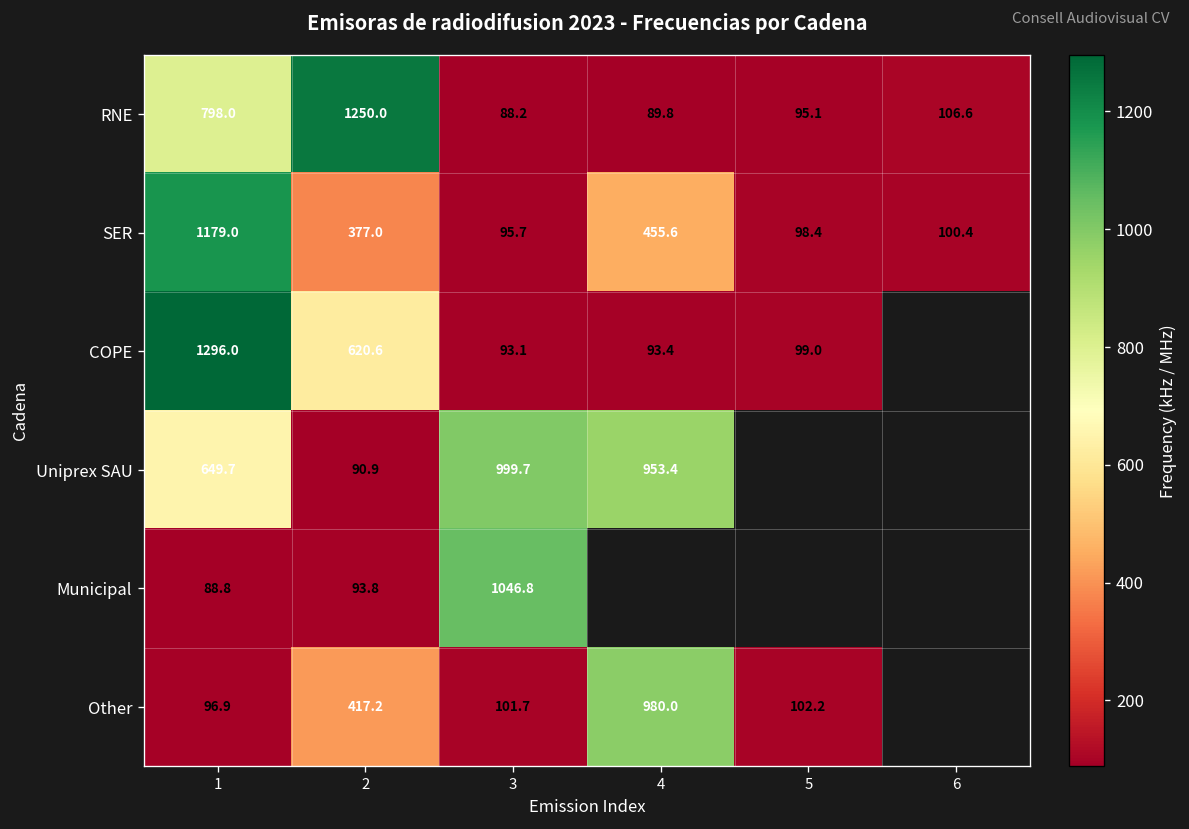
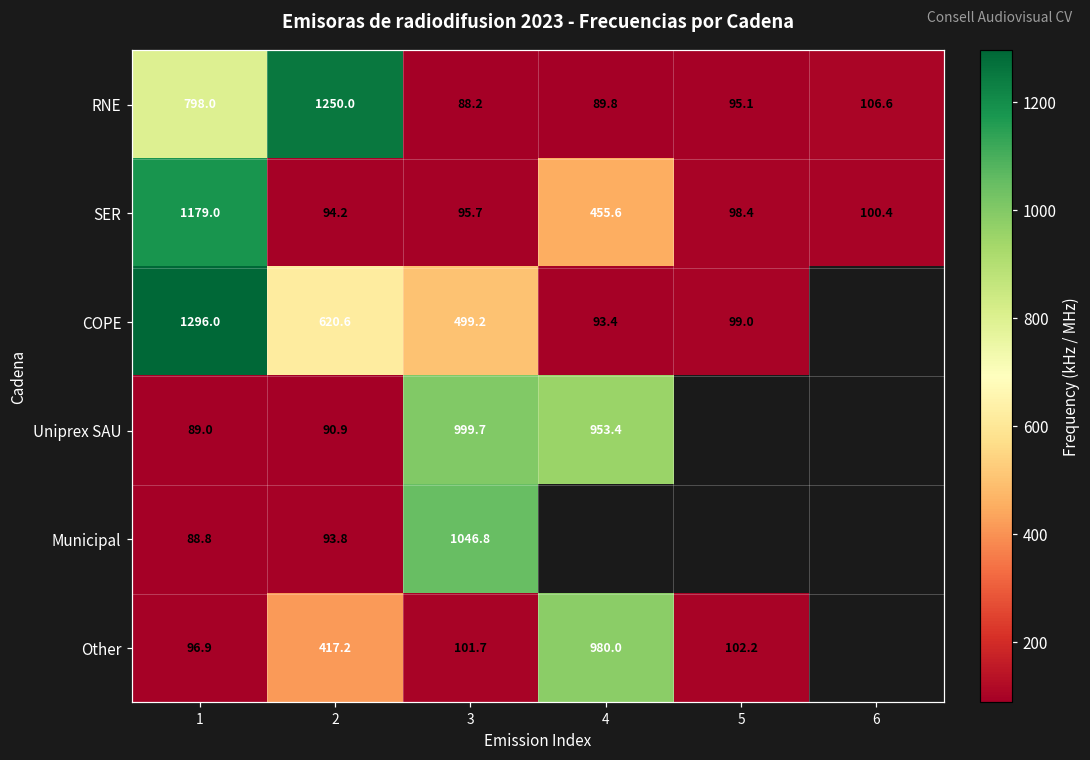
  {
    "RNE": {
      "1": 798.0,
      "2": 1250.0,
      "3": 88.2,
      "4": 89.8,
      "5": 95.1,
      "6": 106.6
    },
    "SER": {
      "1": 1179.0,
-     "2": 377.0,
+     "2": 94.2,
      "3": 95.7,
      "4": 455.6,
      "5": 98.4,
      "6": 100.4
    },
    "COPE": {
      "1": 1296.0,
      "2": 620.6,
-     "3": 93.1,
+     "3": 499.2,
      "4": 93.4,
      "5": 99.0
    },
    "Uniprex SAU": {
-     "1": 649.7,
+     "1": 89.0,
      "2": 90.9,
      "3": 999.7,
      "4": 953.4
    },
    "Municipal": {
      "1": 88.8,
      "2": 93.8,
      "3": 1046.8
    },
    "Other": {
      "1": 96.9,
      "2": 417.2,
      "3": 101.7,
      "4": 980.0,
      "5": 102.2
    }
  }
